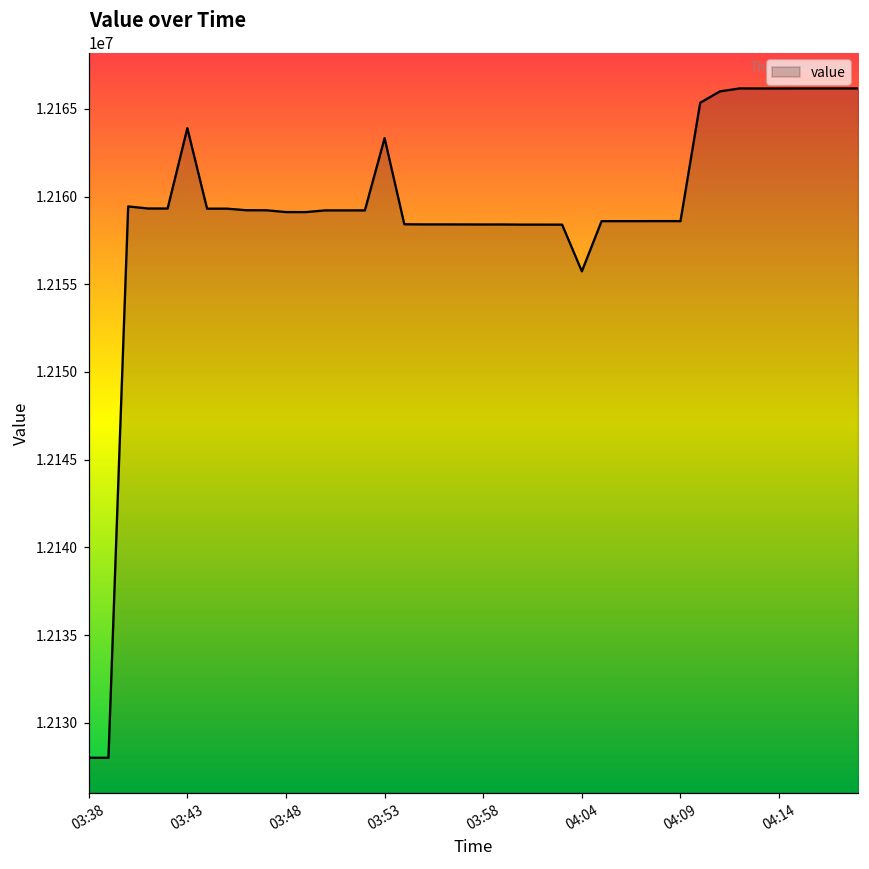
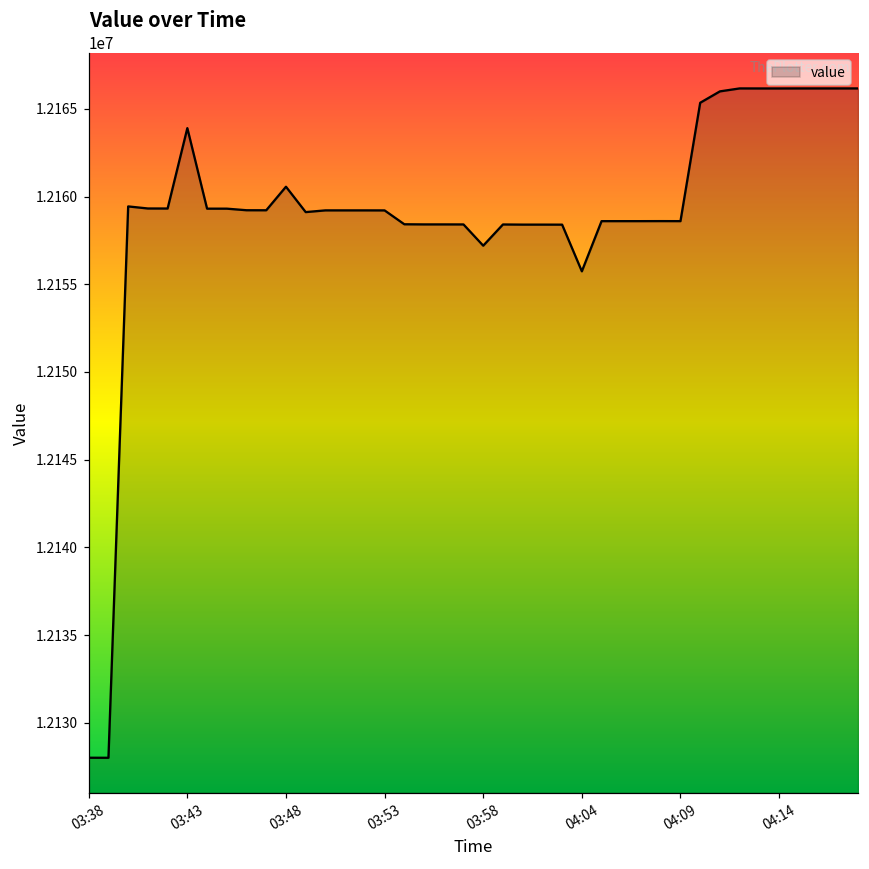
  {
    "03:38": 12128000,
    "03:43": 12163900,
-   "03:48": 12159100,
-   "03:53": 12163300,
-   "03:58": 12158400,
+   "03:48": 12160600,
+   "03:53": 12159200,
+   "03:58": 12157200,
    "04:04": 12155700,
    "04:09": 12158600,
    "04:14": 12166200
  }
